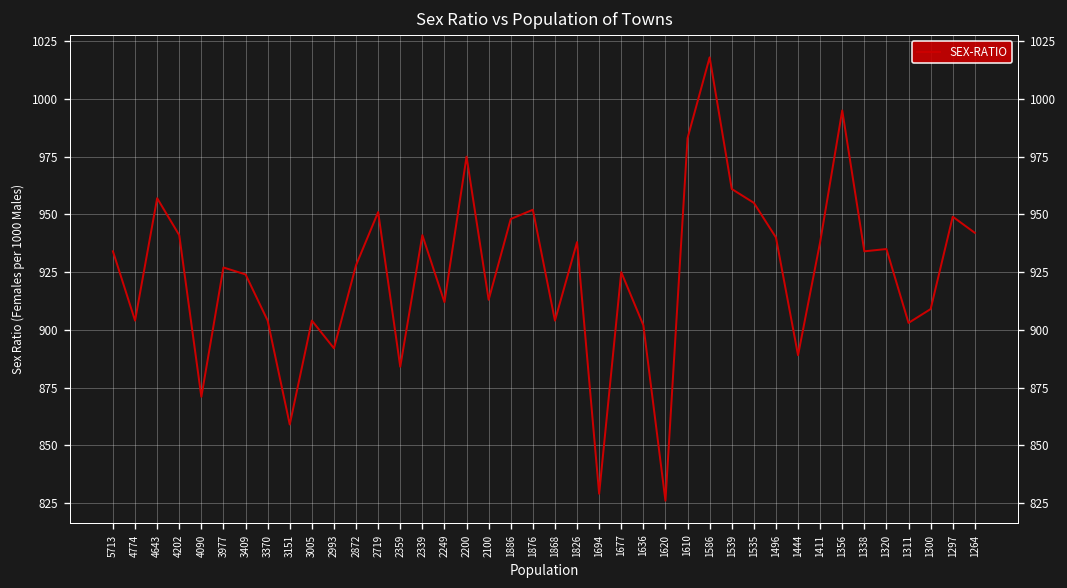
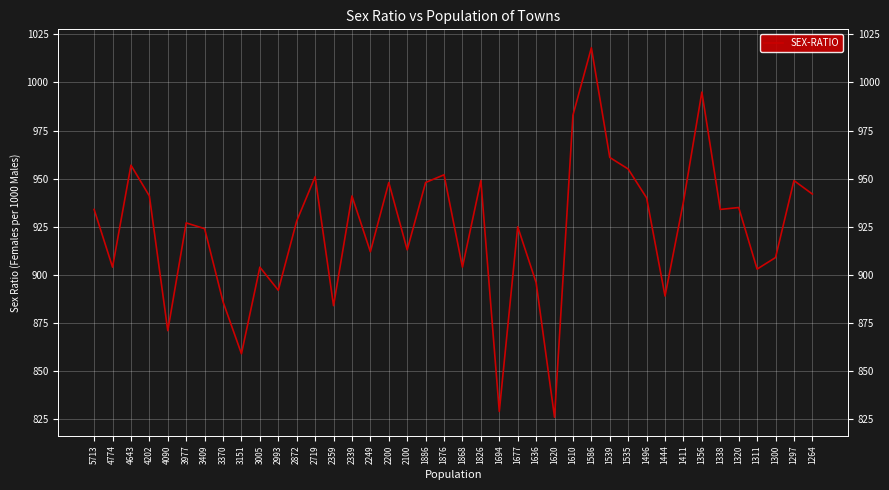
  {
    "5713": 934,
    "4774": 904,
    "4643": 957,
    "4202": 941,
    "4090": 871,
    "3977": 927,
    "3409": 924,
-   "3370": 904,
+   "3370": 886,
    "3151": 859,
    "3005": 904,
    "2993": 892,
    "2872": 928,
    "2719": 951,
    "2359": 884,
    "2339": 941,
    "2249": 912,
-   "2200": 975,
+   "2200": 948,
    "2100": 913,
    "1886": 948,
    "1876": 952,
    "1868": 904,
-   "1826": 938,
+   "1826": 949,
    "1694": 829,
    "1677": 925,
-   "1636": 902,
+   "1636": 896,
    "1620": 826,
    "1610": 983,
    "1586": 1018,
    "1539": 961,
    "1535": 955,
    "1496": 940,
    "1444": 889,
    "1411": 938,
    "1356": 995,
    "1338": 934,
    "1320": 935,
    "1311": 903,
    "1300": 909,
    "1297": 949,
    "1264": 942
  }
